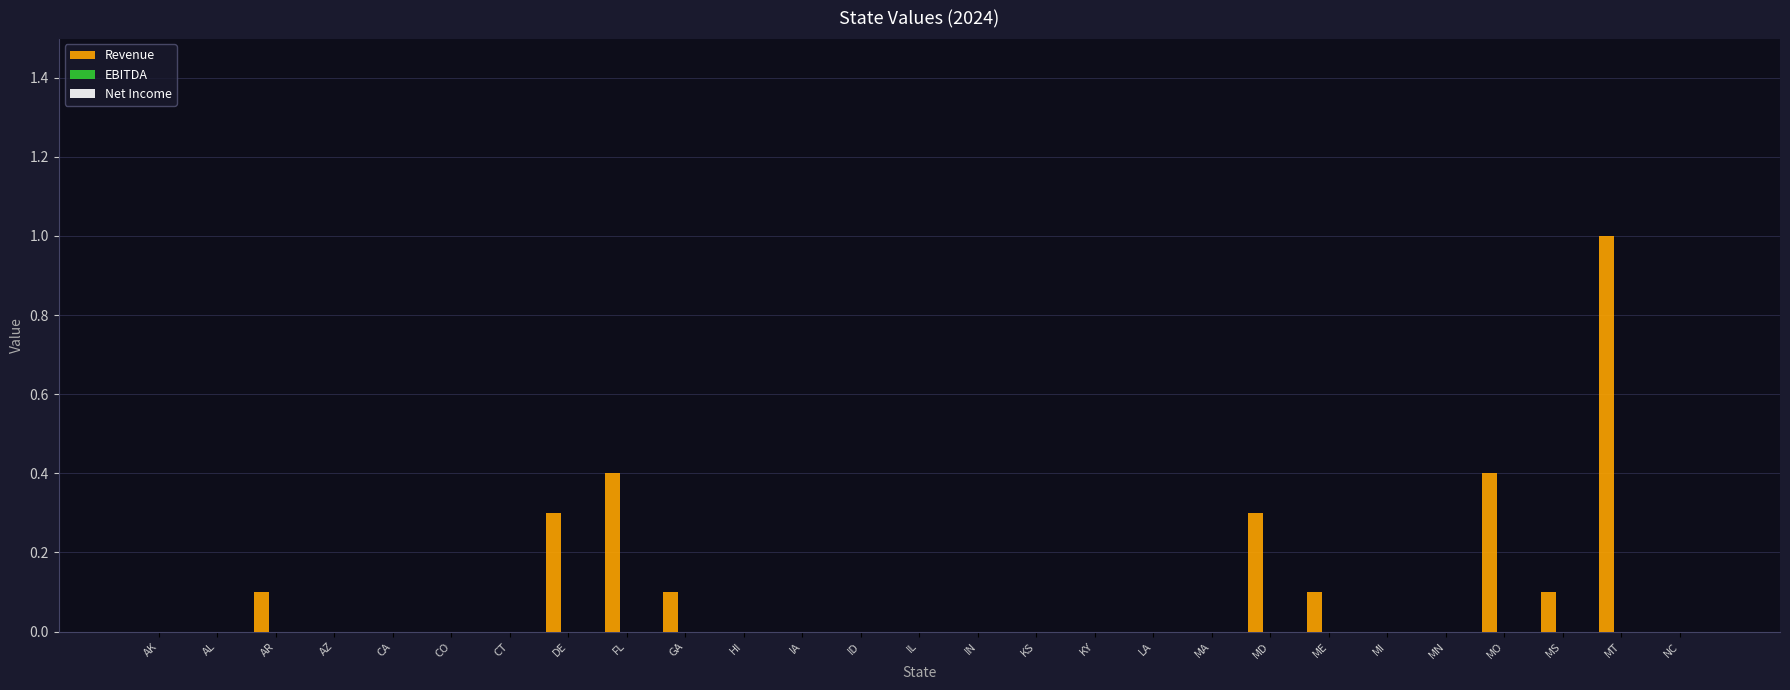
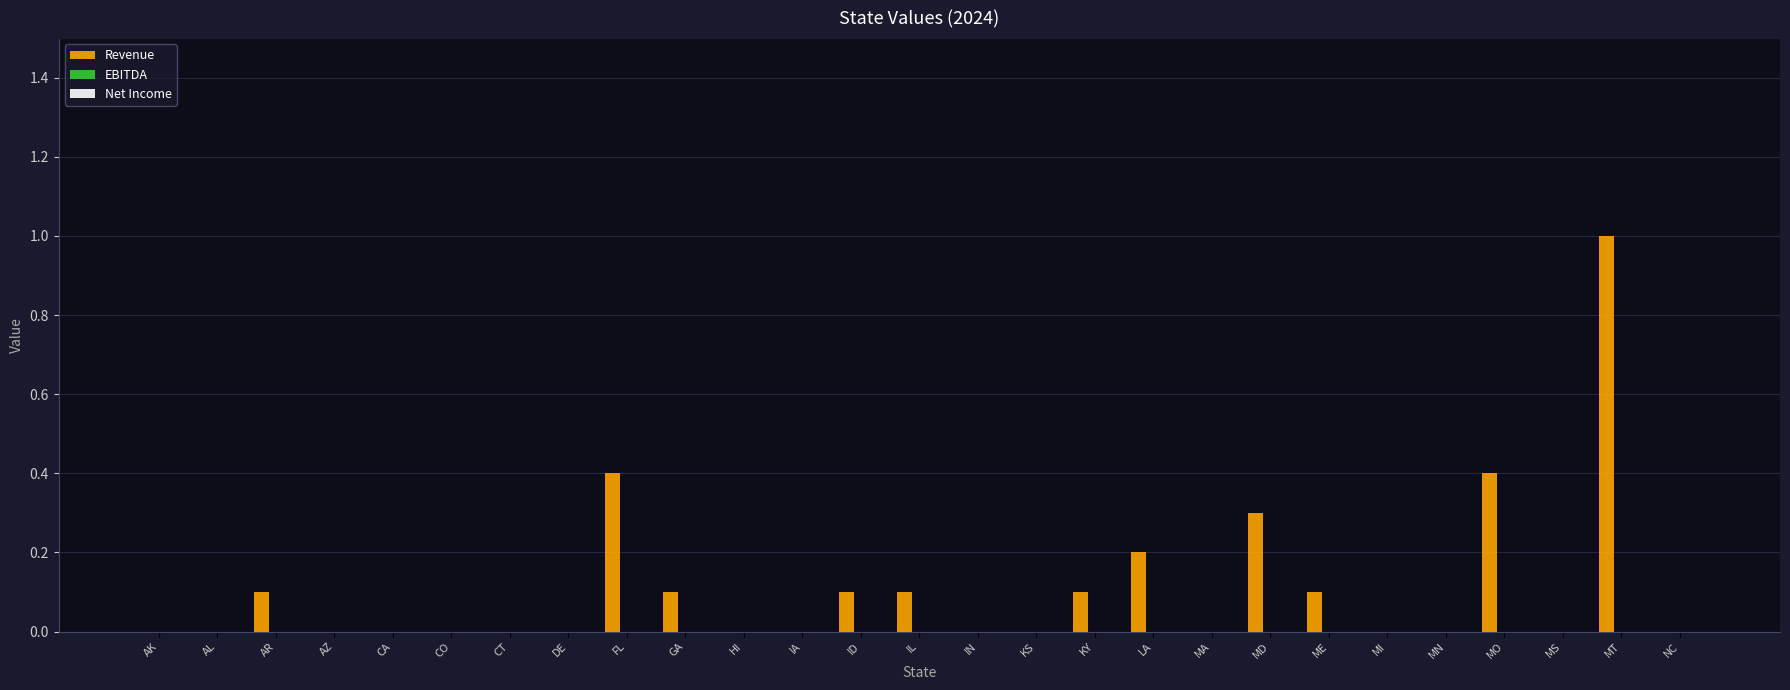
  {
    "Revenue": {
      "AK": 0.0,
      "AL": 0.0,
      "AR": 0.1,
      "AZ": 0.0,
      "CA": 0.0,
      "CO": 0.0,
      "CT": 0.0,
-     "DE": 0.3,
+     "DE": 0.0,
      "FL": 0.4,
      "GA": 0.1,
      "HI": 0.0,
      "IA": 0.0,
-     "ID": 0.0,
-     "IL": 0.0,
+     "ID": 0.1,
+     "IL": 0.1,
      "IN": 0.0,
      "KS": 0.0,
-     "KY": 0.0,
-     "LA": 0.0,
+     "KY": 0.1,
+     "LA": 0.2,
      "MA": 0.0,
      "MD": 0.3,
      "ME": 0.1,
      "MI": 0.0,
      "MN": 0.0,
      "MO": 0.4,
-     "MS": 0.1,
+     "MS": 0.0,
      "MT": 1.0,
      "NC": 0.0
    },
    "EBITDA": {
      "AK": 0.0,
      "AL": 0.0,
      "AR": 0.0,
      "AZ": 0.0,
      "CA": 0.0,
      "CO": 0.0,
      "CT": 0.0,
      "DE": 0.0,
      "FL": 0.0,
      "GA": 0.0,
      "HI": 0.0,
      "IA": 0.0,
      "ID": 0.0,
      "IL": 0.0,
      "IN": 0.0,
      "KS": 0.0,
      "KY": 0.0,
      "LA": 0.0,
      "MA": 0.0,
      "MD": 0.0,
      "ME": 0.0,
      "MI": 0.0,
      "MN": 0.0,
      "MO": 0.0,
      "MS": 0.0,
      "MT": 0.0,
      "NC": 0.0
    },
    "Net Income": {
      "AK": 0.0,
      "AL": 0.0,
      "AR": 0.0,
      "AZ": 0.0,
      "CA": 0.0,
      "CO": 0.0,
      "CT": 0.0,
      "DE": 0.0,
      "FL": 0.0,
      "GA": 0.0,
      "HI": 0.0,
      "IA": 0.0,
      "ID": 0.0,
      "IL": 0.0,
      "IN": 0.0,
      "KS": 0.0,
      "KY": 0.0,
      "LA": 0.0,
      "MA": 0.0,
      "MD": 0.0,
      "ME": 0.0,
      "MI": 0.0,
      "MN": 0.0,
      "MO": 0.0,
      "MS": 0.0,
      "MT": 0.0,
      "NC": 0.0
    }
  }
